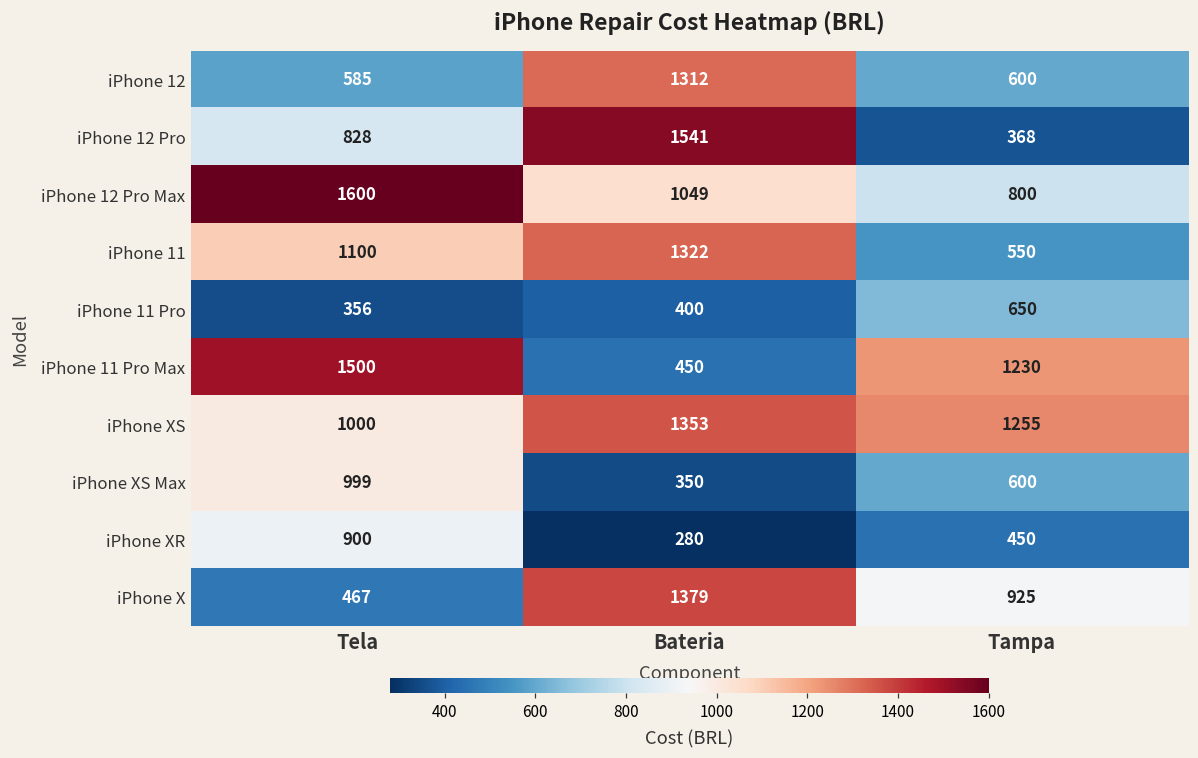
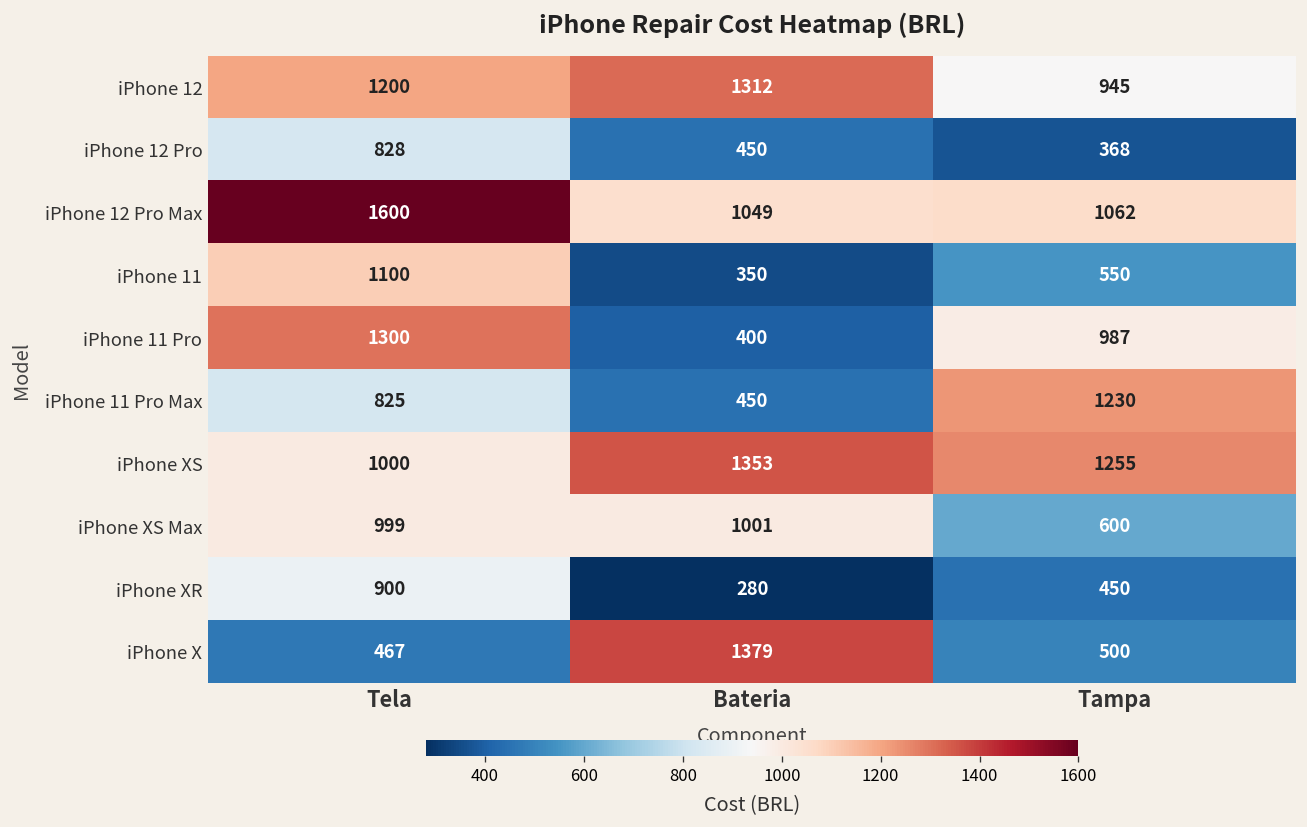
  {
    "iPhone 12": {
-     "Tela": 585,
+     "Tela": 1200,
      "Bateria": 1312,
-     "Tampa": 600
+     "Tampa": 945
    },
    "iPhone 12 Pro": {
      "Tela": 828,
-     "Bateria": 1541,
+     "Bateria": 450,
      "Tampa": 368
    },
    "iPhone 12 Pro Max": {
      "Tela": 1600,
      "Bateria": 1049,
-     "Tampa": 800
+     "Tampa": 1062
    },
    "iPhone 11": {
      "Tela": 1100,
-     "Bateria": 1322,
+     "Bateria": 350,
      "Tampa": 550
    },
    "iPhone 11 Pro": {
-     "Tela": 356,
+     "Tela": 1300,
      "Bateria": 400,
-     "Tampa": 650
+     "Tampa": 987
    },
    "iPhone 11 Pro Max": {
-     "Tela": 1500,
+     "Tela": 825,
      "Bateria": 450,
      "Tampa": 1230
    },
    "iPhone XS": {
      "Tela": 1000,
      "Bateria": 1353,
      "Tampa": 1255
    },
    "iPhone XS Max": {
      "Tela": 999,
-     "Bateria": 350,
+     "Bateria": 1001,
      "Tampa": 600
    },
    "iPhone XR": {
      "Tela": 900,
      "Bateria": 280,
      "Tampa": 450
    },
    "iPhone X": {
      "Tela": 467,
      "Bateria": 1379,
-     "Tampa": 925
+     "Tampa": 500
    }
  }
